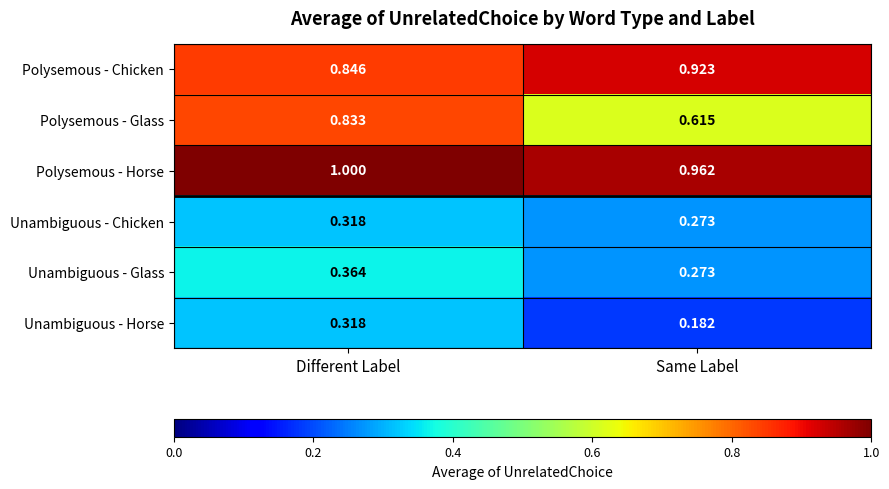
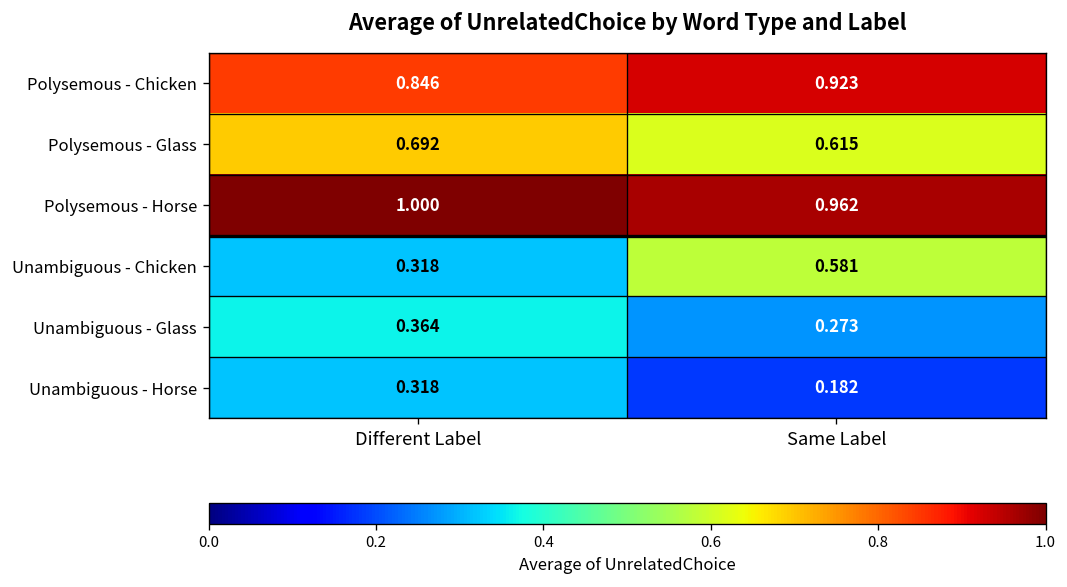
  {
    "Polysemous - Chicken": {
      "Different Label": 0.846,
      "Same Label": 0.923
    },
    "Polysemous - Glass": {
-     "Different Label": 0.833,
+     "Different Label": 0.692,
      "Same Label": 0.615
    },
    "Polysemous - Horse": {
      "Different Label": 1.000,
      "Same Label": 0.962
    },
    "Unambiguous - Chicken": {
      "Different Label": 0.318,
-     "Same Label": 0.273
+     "Same Label": 0.581
    },
    "Unambiguous - Glass": {
      "Different Label": 0.364,
      "Same Label": 0.273
    },
    "Unambiguous - Horse": {
      "Different Label": 0.318,
      "Same Label": 0.182
    }
  }
